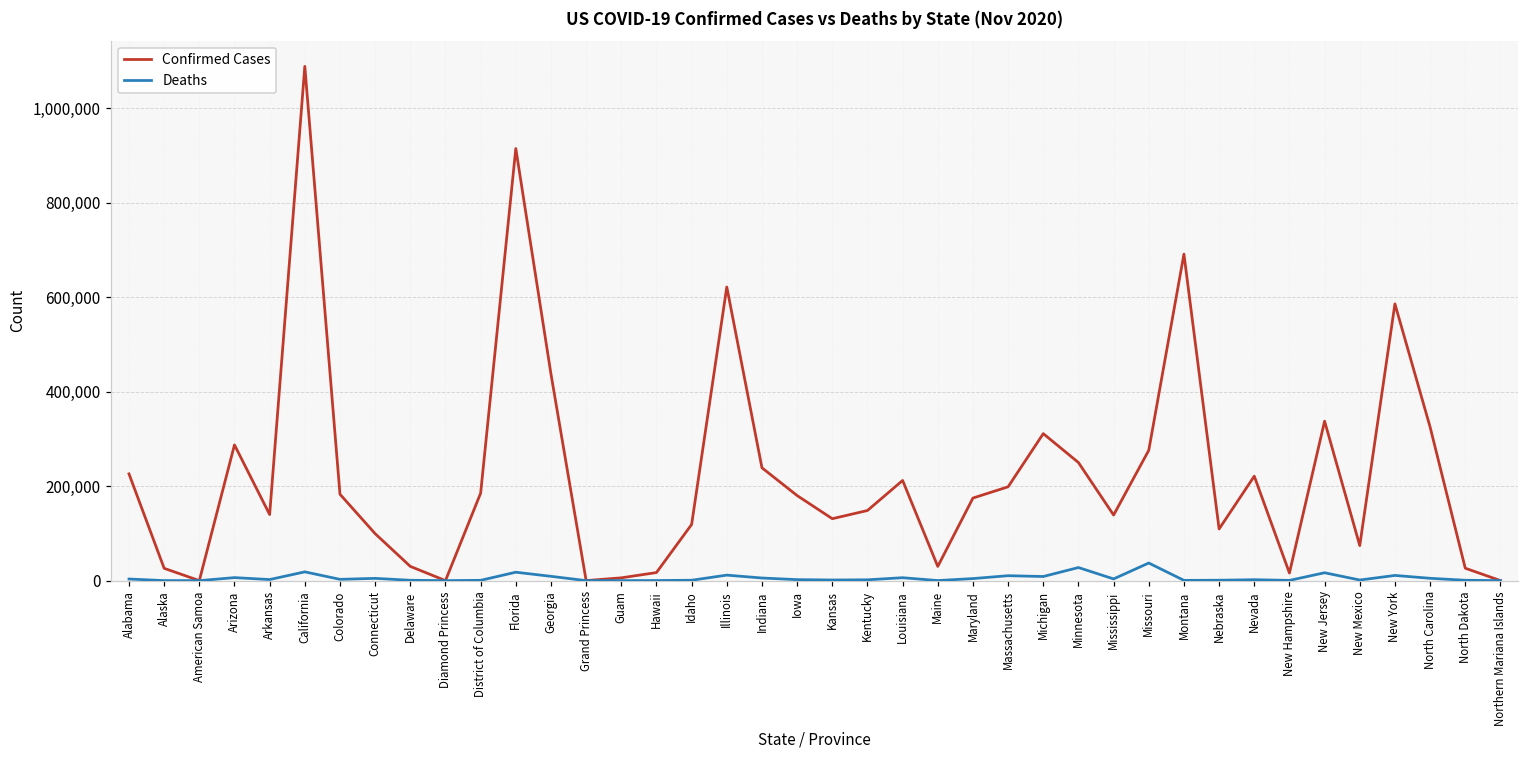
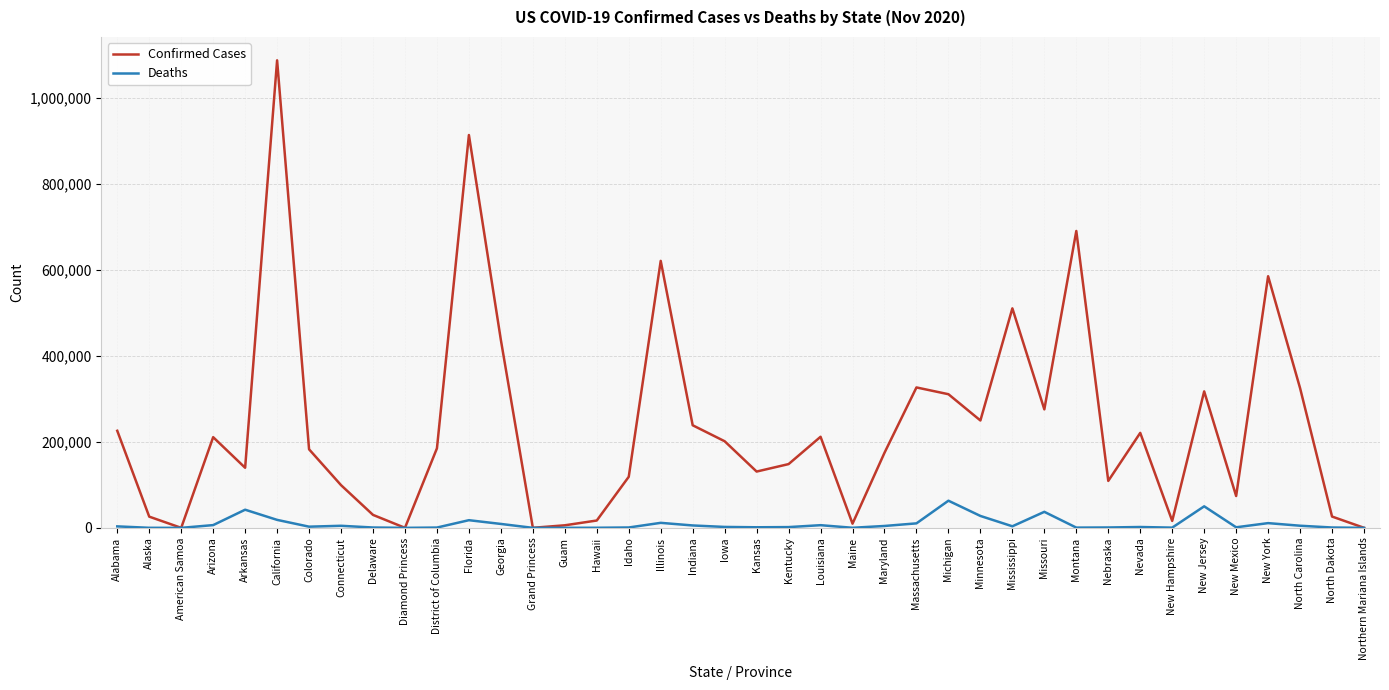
  {
    "Confirmed Cases": {
      "Alabama": "230,000",
      "Alaska": "30,000",
-     "Arizona": "290,000",
+     "Arizona": "210,000",
      "Arkansas": "140,000",
      "California": "1,090,000",
      "Colorado": "180,000",
      "Connecticut": "100,000",
      "Delaware": "30,000",
      "District of Columbia": "190,000",
      "Florida": "910,000",
      "Georgia": "440,000",
      "Hawaii": "20,000",
      "Idaho": "120,000",
      "Illinois": "620,000",
      "Indiana": "240,000",
-     "Iowa": "180,000",
+     "Iowa": "200,000",
      "Kansas": "130,000",
      "Kentucky": "150,000",
      "Louisiana": "210,000",
-     "Maine": "30,000",
+     "Maine": "10,000",
      "Maryland": "170,000",
-     "Massachusetts": "200,000",
+     "Massachusetts": "330,000",
      "Michigan": "310,000",
      "Minnesota": "250,000",
-     "Mississippi": "140,000",
+     "Mississippi": "510,000",
      "Missouri": "280,000",
      "Montana": "690,000",
      "Nebraska": "110,000",
      "Nevada": "220,000",
      "New Hampshire": "20,000",
-     "New Jersey": "340,000",
+     "New Jersey": "320,000",
      "New Mexico": "70,000",
      "New York": "590,000",
      "North Carolina": "330,000",
      "North Dakota": "30,000"
    },
    "Deaths": {
      "Alabama": "0",
      "Alaska": "0",
      "Arizona": "10,000",
-     "Arkansas": "0",
+     "Arkansas": "40,000",
      "California": "20,000",
      "Colorado": "0",
      "Connecticut": "0",
      "Delaware": "0",
      "District of Columbia": "0",
      "Florida": "20,000",
      "Georgia": "10,000",
      "Hawaii": "0",
      "Idaho": "0",
      "Illinois": "10,000",
      "Indiana": "10,000",
      "Iowa": "0",
      "Kansas": "0",
      "Kentucky": "0",
      "Louisiana": "10,000",
      "Maine": "0",
      "Maryland": "0",
      "Massachusetts": "10,000",
-     "Michigan": "10,000",
+     "Michigan": "60,000",
      "Minnesota": "30,000",
      "Mississippi": "0",
      "Missouri": "40,000",
      "Montana": "0",
      "Nebraska": "0",
      "Nevada": "0",
      "New Hampshire": "0",
-     "New Jersey": "20,000",
+     "New Jersey": "50,000",
      "New Mexico": "0",
      "New York": "10,000",
      "North Carolina": "0",
      "North Dakota": "0"
    }
  }
